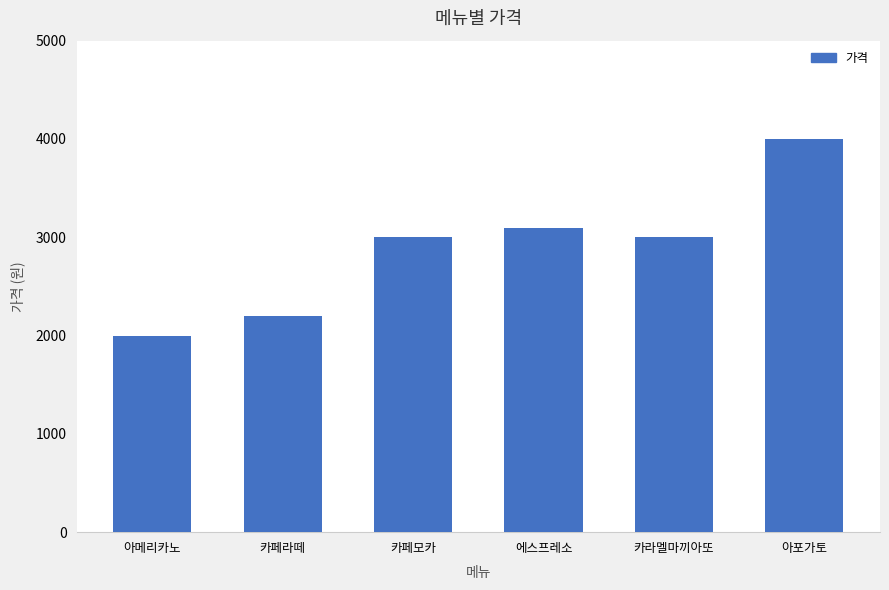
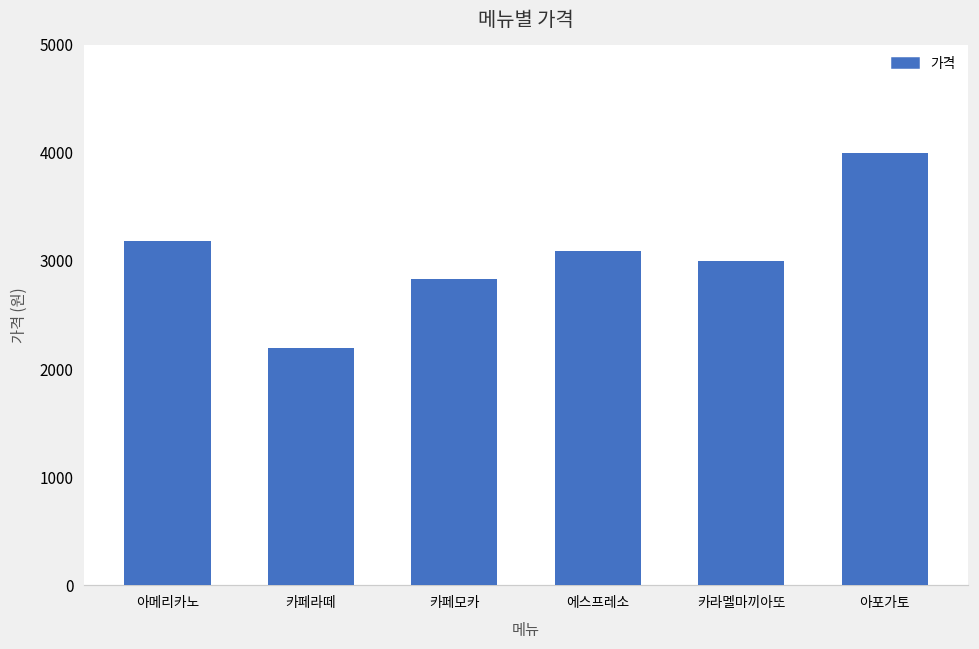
  {
-   "아메리카노": 2000,
+   "아메리카노": 3200,
    "카페라떼": 2200,
-   "카페모카": 3000,
+   "카페모카": 2800,
    "에스프레소": 3100,
    "카라멜마끼아또": 3000,
    "아포가토": 4000
  }
